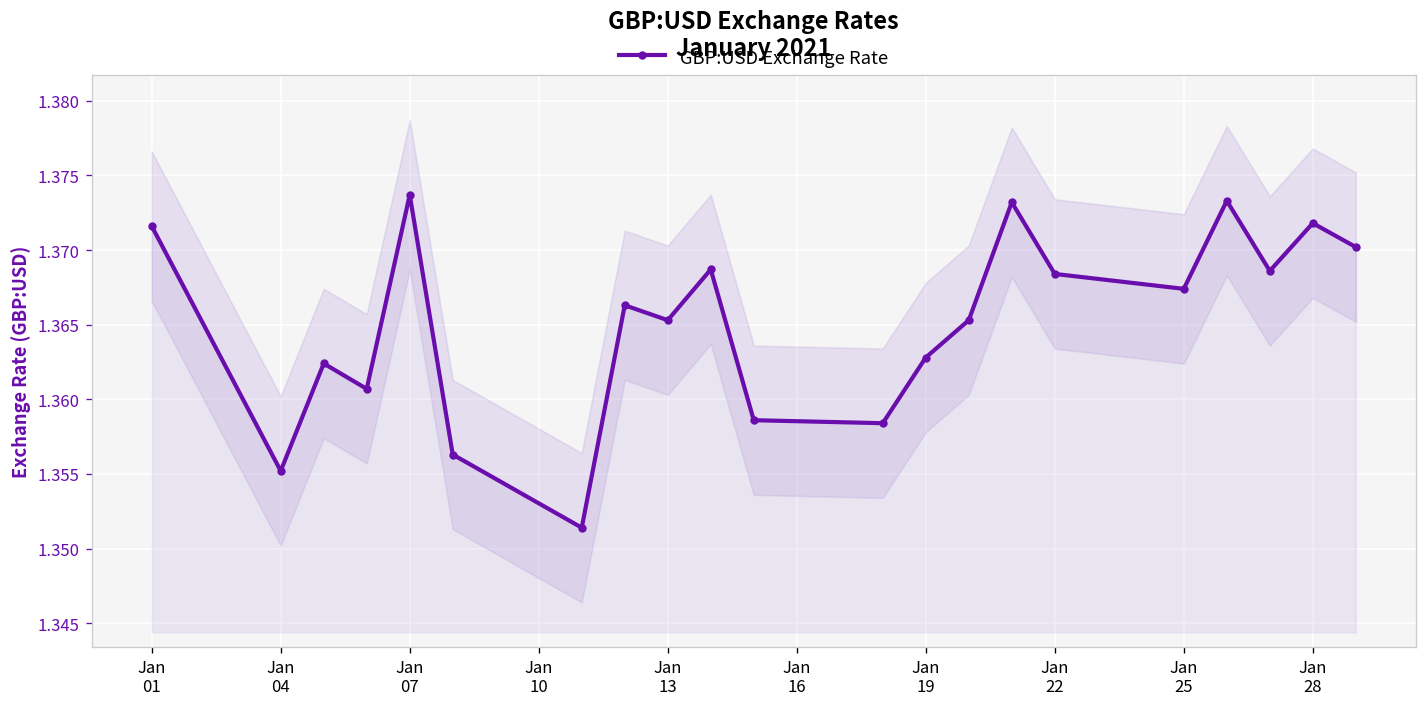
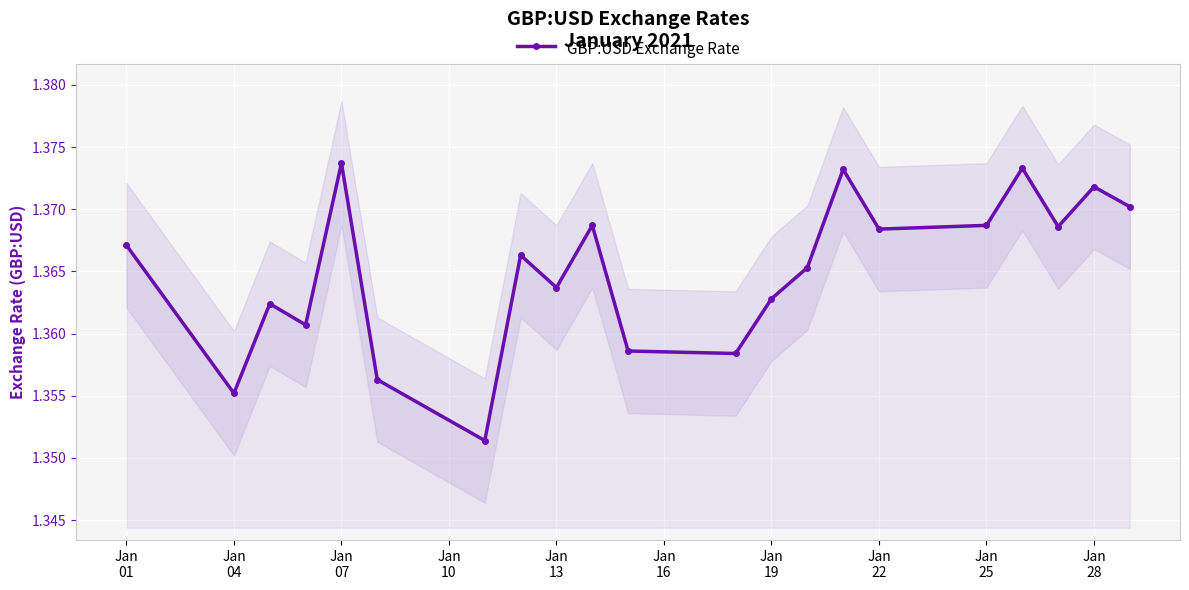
  {
    "GBP:USD Exchange Rate": {
-     "Jan 01": 1.3716,
+     "Jan 01": 1.3671,
      "Jan 04": 1.3552,
      "Jan 07": 1.3737,
-     "Jan 13": 1.3653,
+     "Jan 13": 1.3637,
      "Jan 19": 1.3628,
      "Jan 22": 1.3684,
-     "Jan 25": 1.3674,
+     "Jan 25": 1.3687,
      "Jan 28": 1.3718
    }
  }
